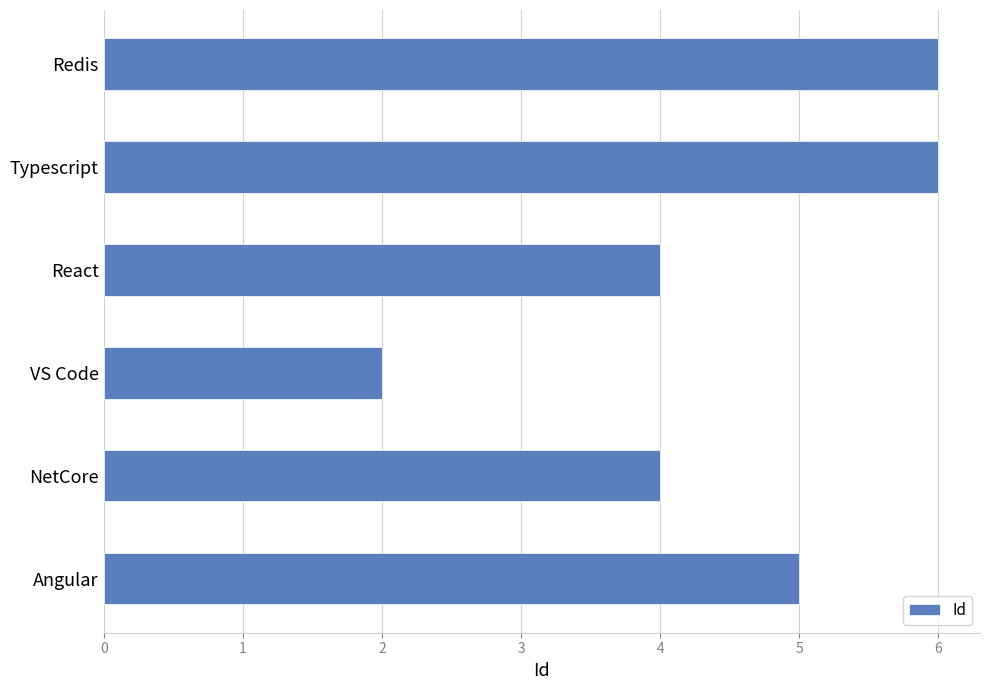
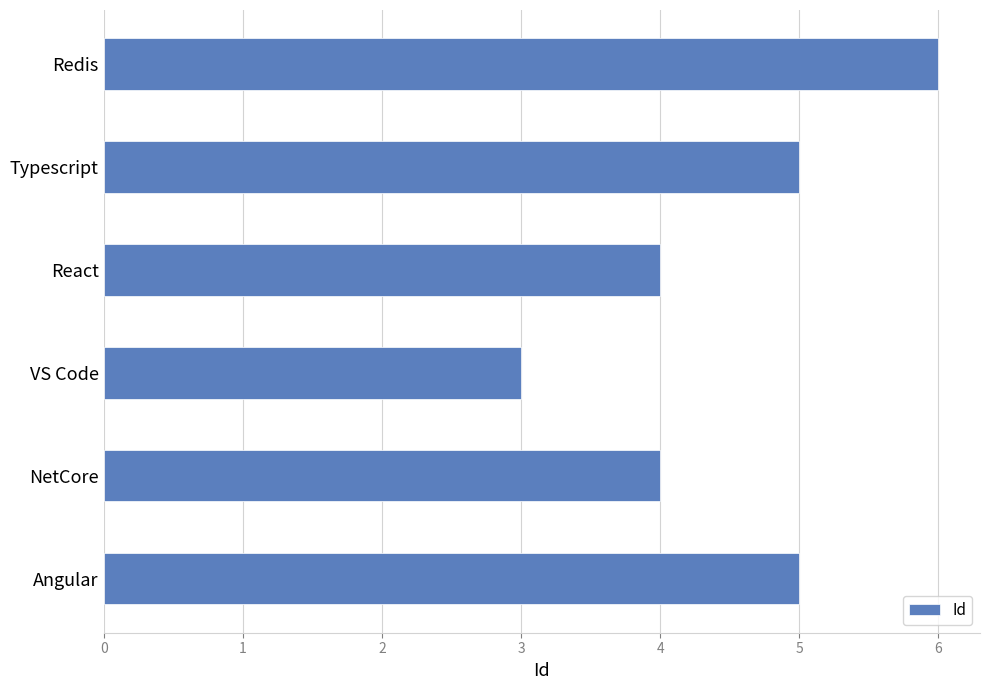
  {
    "Redis": 6,
-   "Typescript": 6,
+   "Typescript": 5,
    "React": 4,
-   "VS Code": 2,
+   "VS Code": 3,
    "NetCore": 4,
    "Angular": 5
  }
